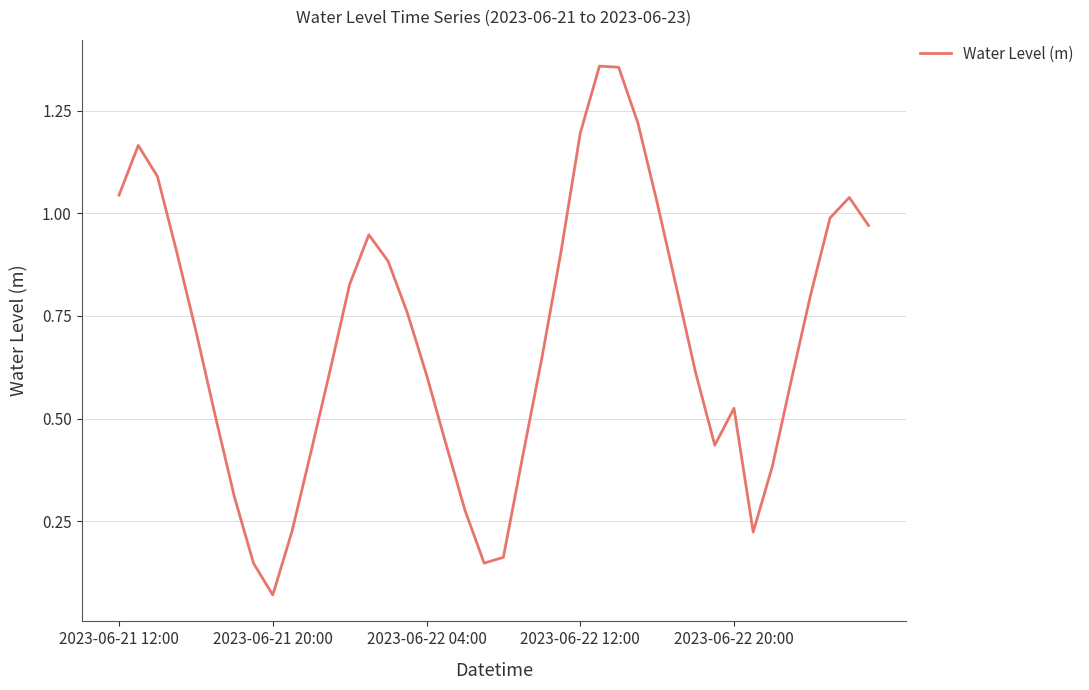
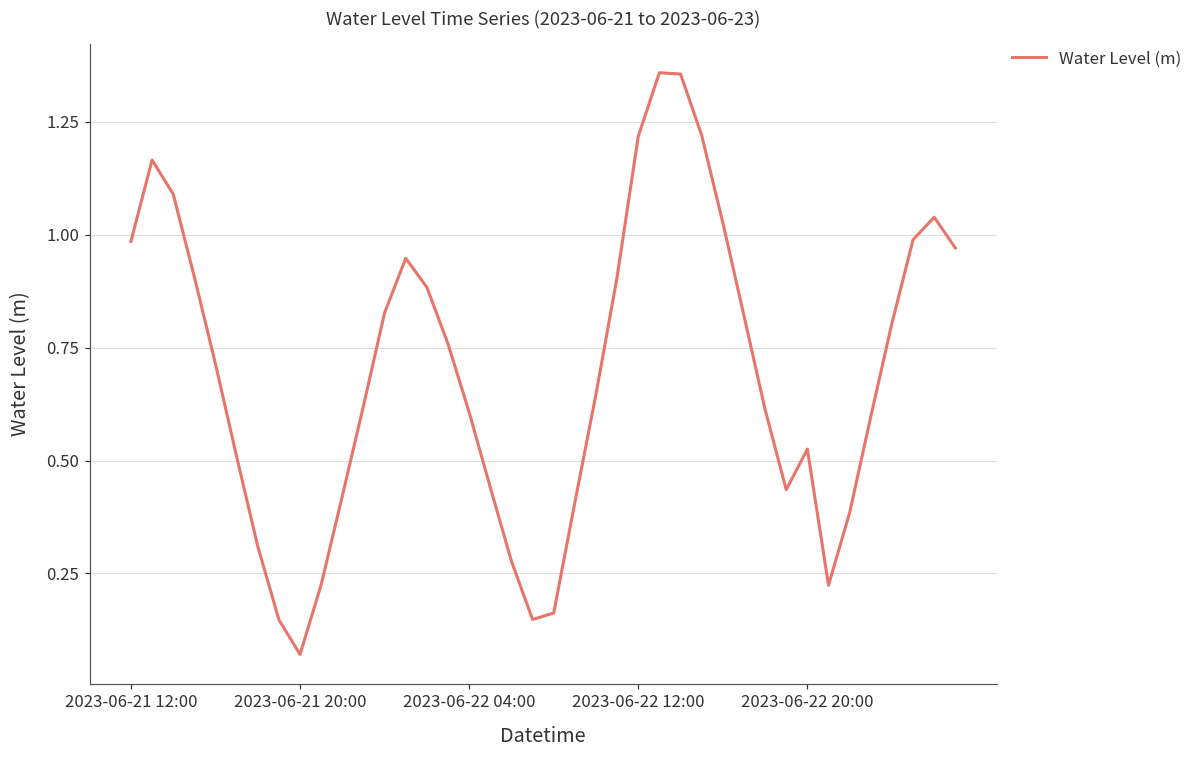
  {
-   "2023-06-21 12:00": 1.04,
+   "2023-06-21 12:00": 0.98,
    "2023-06-21 20:00": 0.07,
    "2023-06-22 04:00": 0.61,
-   "2023-06-22 12:00": 1.19,
+   "2023-06-22 12:00": 1.22,
    "2023-06-22 20:00": 0.53
  }
